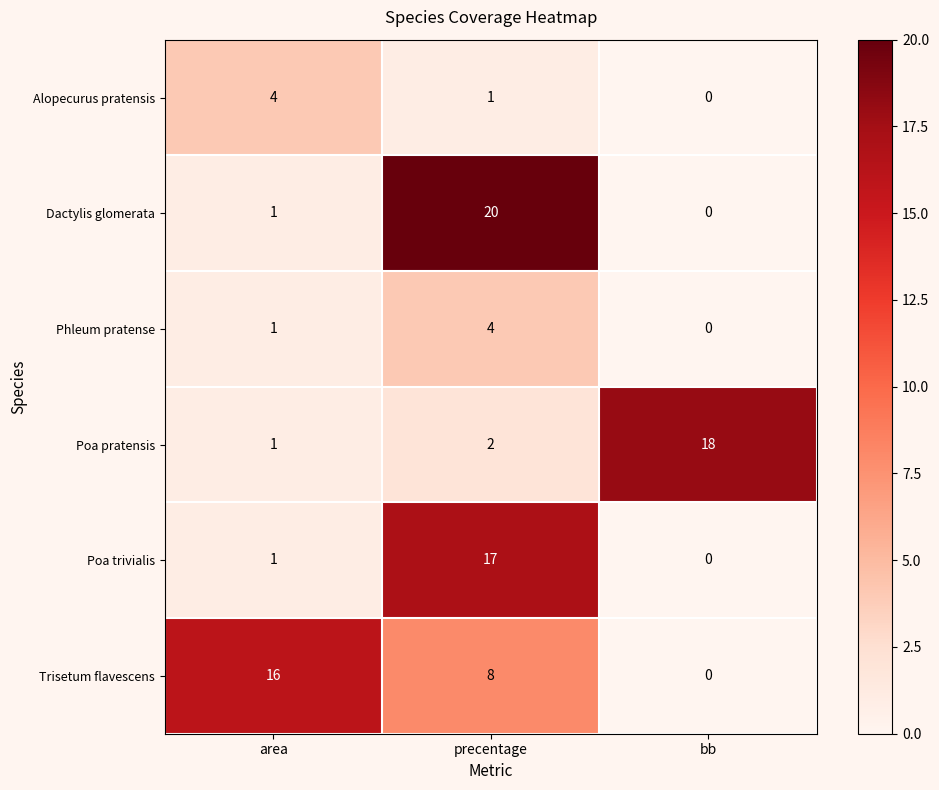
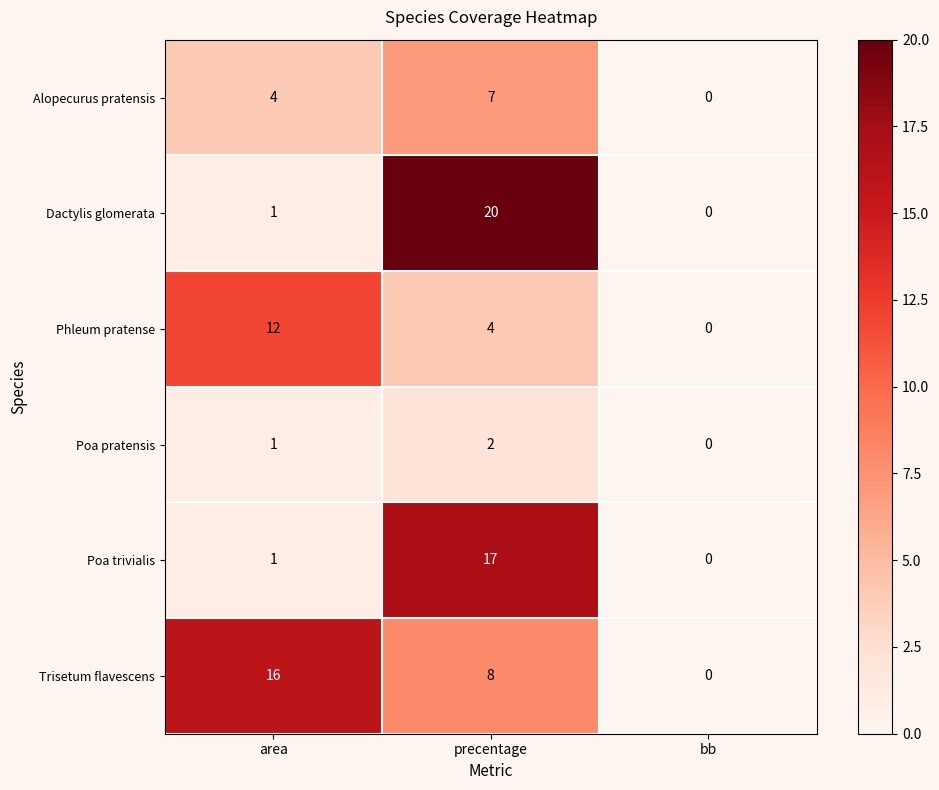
  {
    "Alopecurus pratensis": {
      "area": 4,
-     "precentage": 1,
+     "precentage": 7,
      "bb": 0
    },
    "Dactylis glomerata": {
      "area": 1,
      "precentage": 20,
      "bb": 0
    },
    "Phleum pratense": {
-     "area": 1,
+     "area": 12,
      "precentage": 4,
      "bb": 0
    },
    "Poa pratensis": {
      "area": 1,
      "precentage": 2,
-     "bb": 18
+     "bb": 0
    },
    "Poa trivialis": {
      "area": 1,
      "precentage": 17,
      "bb": 0
    },
    "Trisetum flavescens": {
      "area": 16,
      "precentage": 8,
      "bb": 0
    }
  }
